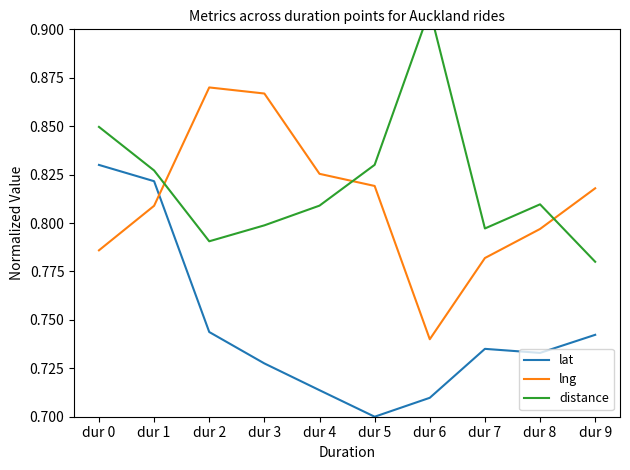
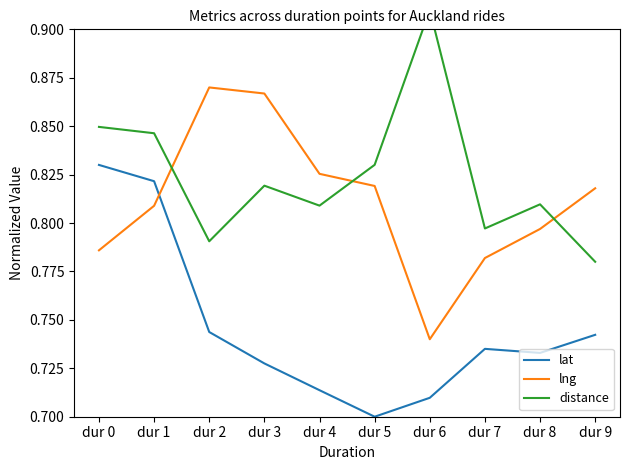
  {
    "lat": {
      "dur 0": 0.830,
      "dur 1": 0.822,
      "dur 2": 0.744,
      "dur 3": 0.728,
      "dur 4": 0.714,
      "dur 5": 0.700,
      "dur 6": 0.710,
      "dur 7": 0.735,
      "dur 9": 0.742
    },
    "lng": {
      "dur 0": 0.786,
      "dur 1": 0.809,
      "dur 2": 0.870,
      "dur 3": 0.867,
      "dur 4": 0.825,
      "dur 5": 0.819,
      "dur 6": 0.740,
      "dur 7": 0.782,
      "dur 8": 0.797,
      "dur 9": 0.818
    },
    "distance": {
      "dur 0": 0.850,
-     "dur 1": 0.827,
+     "dur 1": 0.846,
      "dur 2": 0.791,
-     "dur 3": 0.799,
+     "dur 3": 0.819,
      "dur 4": 0.809,
      "dur 5": 0.830,
      "dur 7": 0.797,
      "dur 8": 0.810,
      "dur 9": 0.780
    }
  }
